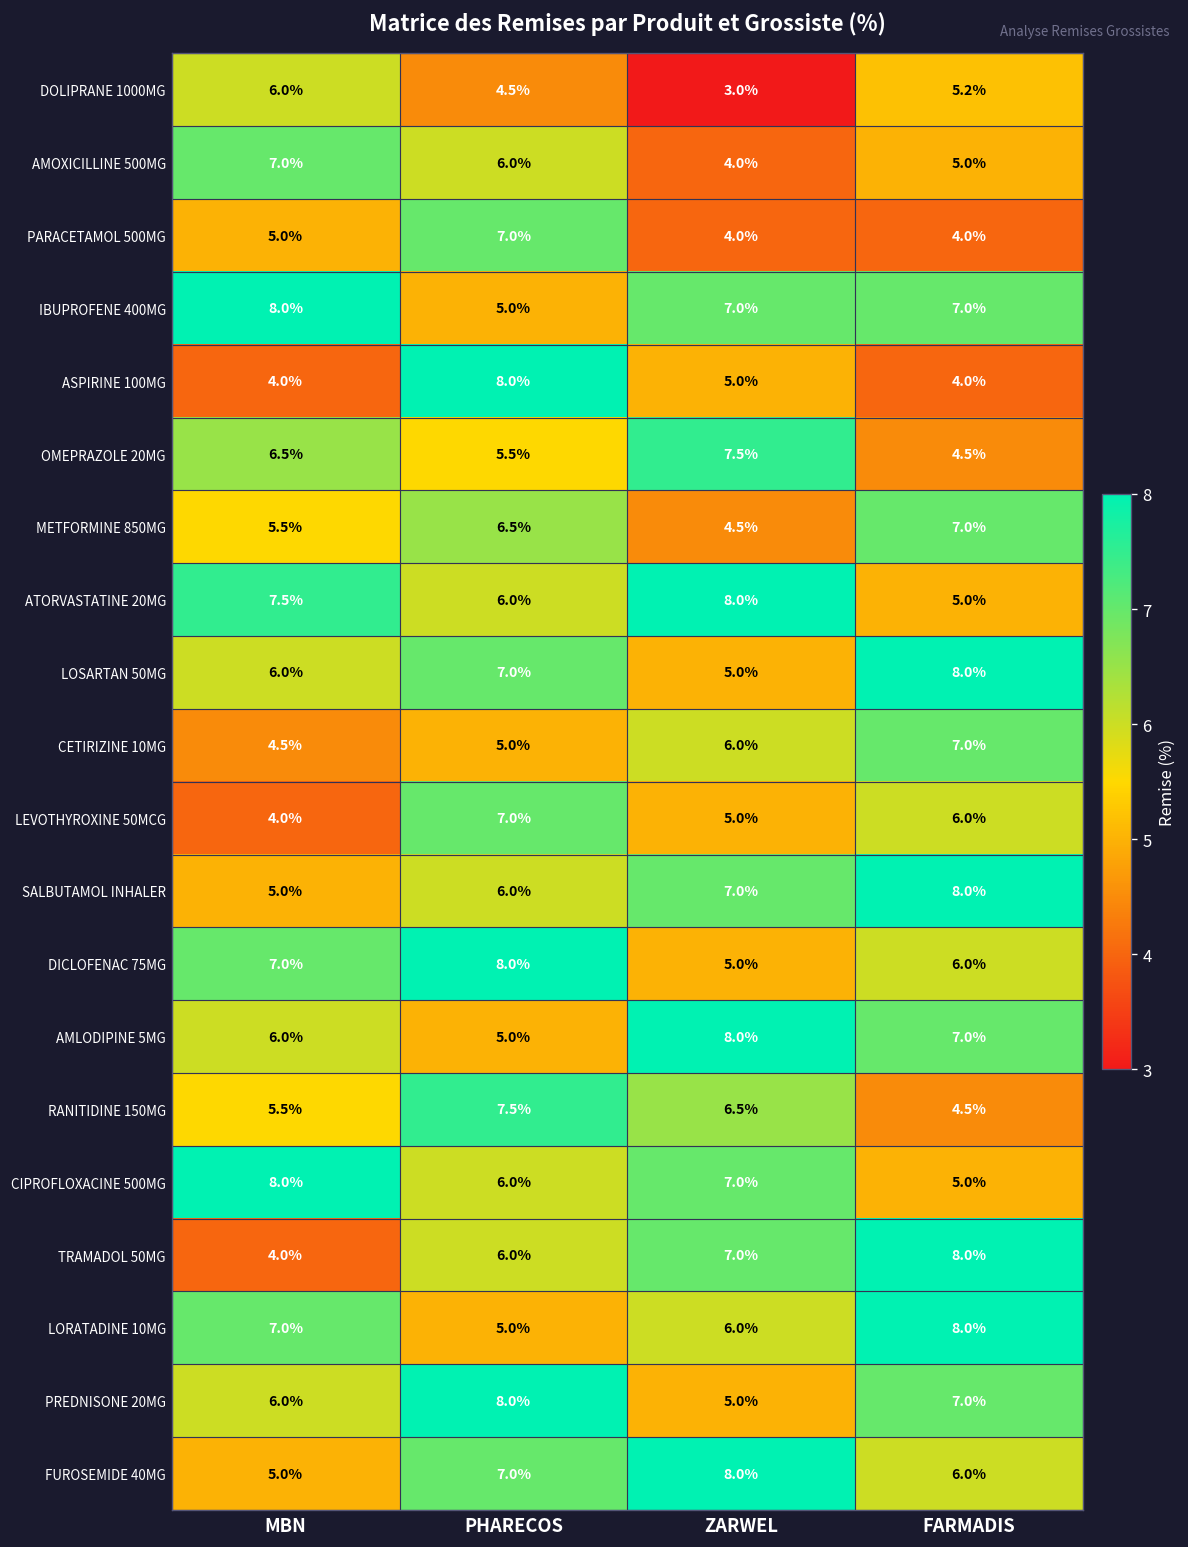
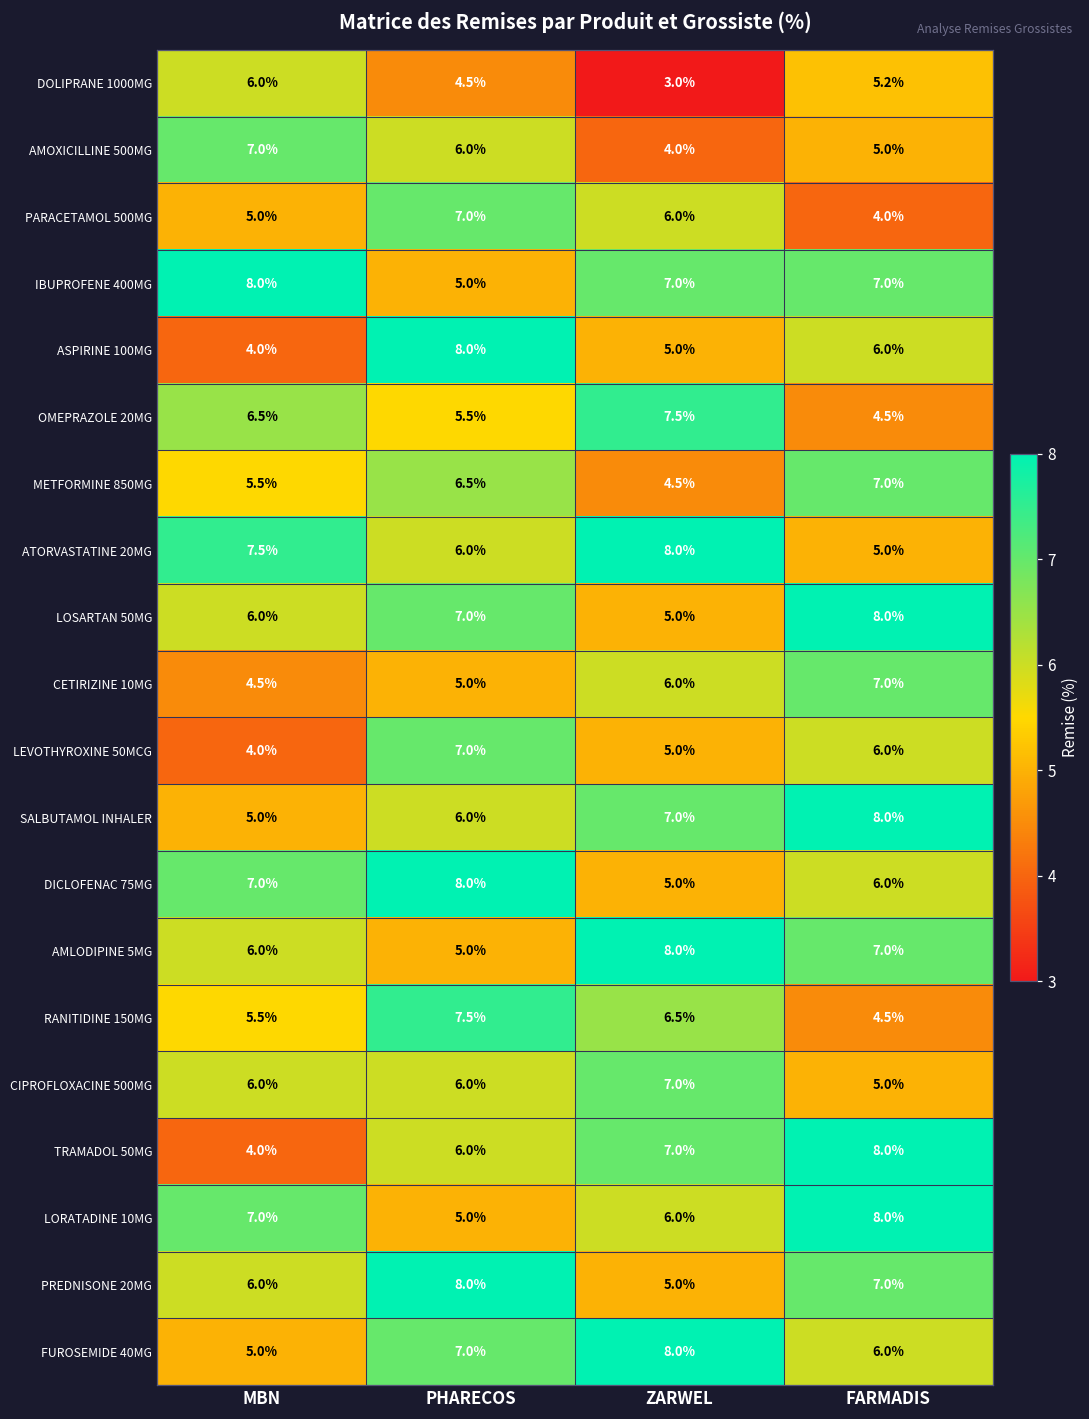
  {
    "DOLIPRANE 1000MG": {
      "MBN": "6.0%",
      "PHARECOS": "4.5%",
      "ZARWEL": "3.0%",
      "FARMADIS": "5.2%"
    },
    "AMOXICILLINE 500MG": {
      "MBN": "7.0%",
      "PHARECOS": "6.0%",
      "ZARWEL": "4.0%",
      "FARMADIS": "5.0%"
    },
    "PARACETAMOL 500MG": {
      "MBN": "5.0%",
      "PHARECOS": "7.0%",
-     "ZARWEL": "4.0%",
+     "ZARWEL": "6.0%",
      "FARMADIS": "4.0%"
    },
    "IBUPROFENE 400MG": {
      "MBN": "8.0%",
      "PHARECOS": "5.0%",
      "ZARWEL": "7.0%",
      "FARMADIS": "7.0%"
    },
    "ASPIRINE 100MG": {
      "MBN": "4.0%",
      "PHARECOS": "8.0%",
      "ZARWEL": "5.0%",
-     "FARMADIS": "4.0%"
+     "FARMADIS": "6.0%"
    },
    "OMEPRAZOLE 20MG": {
      "MBN": "6.5%",
      "PHARECOS": "5.5%",
      "ZARWEL": "7.5%",
      "FARMADIS": "4.5%"
    },
    "METFORMINE 850MG": {
      "MBN": "5.5%",
      "PHARECOS": "6.5%",
      "ZARWEL": "4.5%",
      "FARMADIS": "7.0%"
    },
    "ATORVASTATINE 20MG": {
      "MBN": "7.5%",
      "PHARECOS": "6.0%",
      "ZARWEL": "8.0%",
      "FARMADIS": "5.0%"
    },
    "LOSARTAN 50MG": {
      "MBN": "6.0%",
      "PHARECOS": "7.0%",
      "ZARWEL": "5.0%",
      "FARMADIS": "8.0%"
    },
    "CETIRIZINE 10MG": {
      "MBN": "4.5%",
      "PHARECOS": "5.0%",
      "ZARWEL": "6.0%",
      "FARMADIS": "7.0%"
    },
    "LEVOTHYROXINE 50MCG": {
      "MBN": "4.0%",
      "PHARECOS": "7.0%",
      "ZARWEL": "5.0%",
      "FARMADIS": "6.0%"
    },
    "SALBUTAMOL INHALER": {
      "MBN": "5.0%",
      "PHARECOS": "6.0%",
      "ZARWEL": "7.0%",
      "FARMADIS": "8.0%"
    },
    "DICLOFENAC 75MG": {
      "MBN": "7.0%",
      "PHARECOS": "8.0%",
      "ZARWEL": "5.0%",
      "FARMADIS": "6.0%"
    },
    "AMLODIPINE 5MG": {
      "MBN": "6.0%",
      "PHARECOS": "5.0%",
      "ZARWEL": "8.0%",
      "FARMADIS": "7.0%"
    },
    "RANITIDINE 150MG": {
      "MBN": "5.5%",
      "PHARECOS": "7.5%",
      "ZARWEL": "6.5%",
      "FARMADIS": "4.5%"
    },
    "CIPROFLOXACINE 500MG": {
-     "MBN": "8.0%",
+     "MBN": "6.0%",
      "PHARECOS": "6.0%",
      "ZARWEL": "7.0%",
      "FARMADIS": "5.0%"
    },
    "TRAMADOL 50MG": {
      "MBN": "4.0%",
      "PHARECOS": "6.0%",
      "ZARWEL": "7.0%",
      "FARMADIS": "8.0%"
    },
    "LORATADINE 10MG": {
      "MBN": "7.0%",
      "PHARECOS": "5.0%",
      "ZARWEL": "6.0%",
      "FARMADIS": "8.0%"
    },
    "PREDNISONE 20MG": {
      "MBN": "6.0%",
      "PHARECOS": "8.0%",
      "ZARWEL": "5.0%",
      "FARMADIS": "7.0%"
    },
    "FUROSEMIDE 40MG": {
      "MBN": "5.0%",
      "PHARECOS": "7.0%",
      "ZARWEL": "8.0%",
      "FARMADIS": "6.0%"
    }
  }
